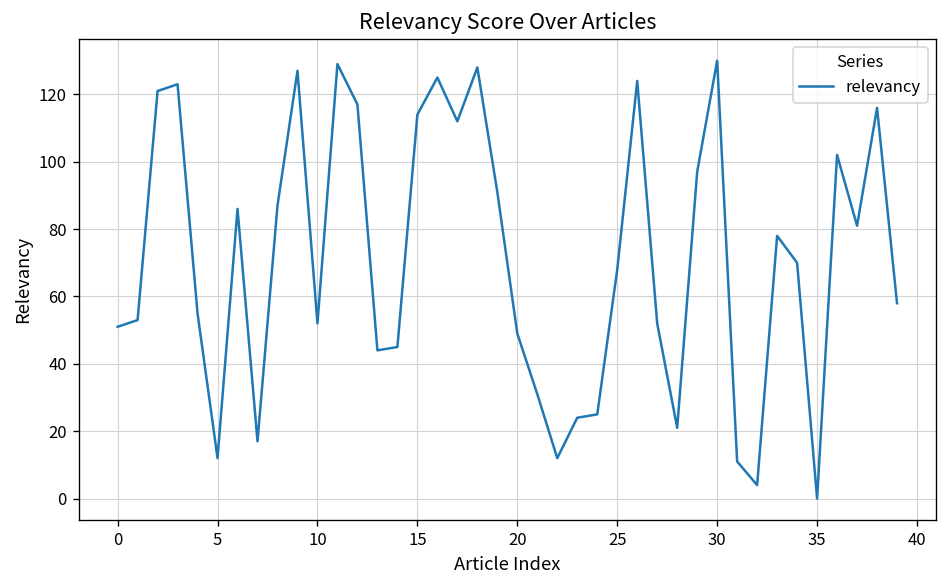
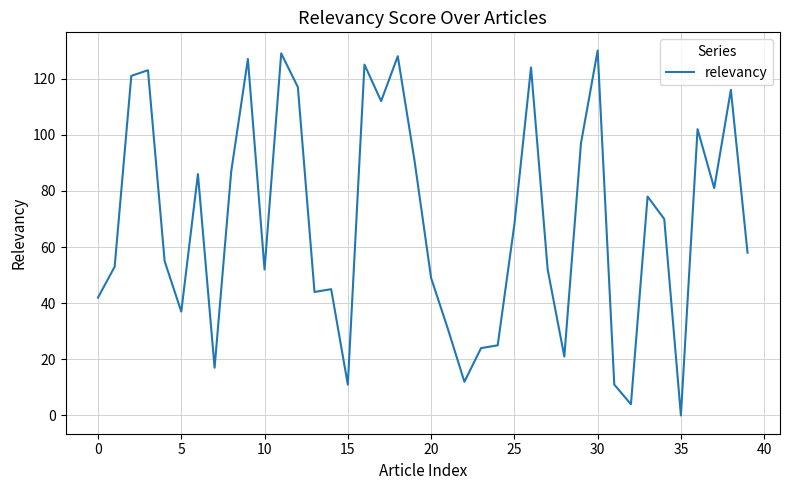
  {
-   "0": 51,
-   "5": 12,
+   "0": 42,
+   "5": 37,
    "10": 52,
-   "15": 114,
+   "15": 11,
    "20": 49,
    "25": 68,
    "30": 130,
    "35": 0
  }
